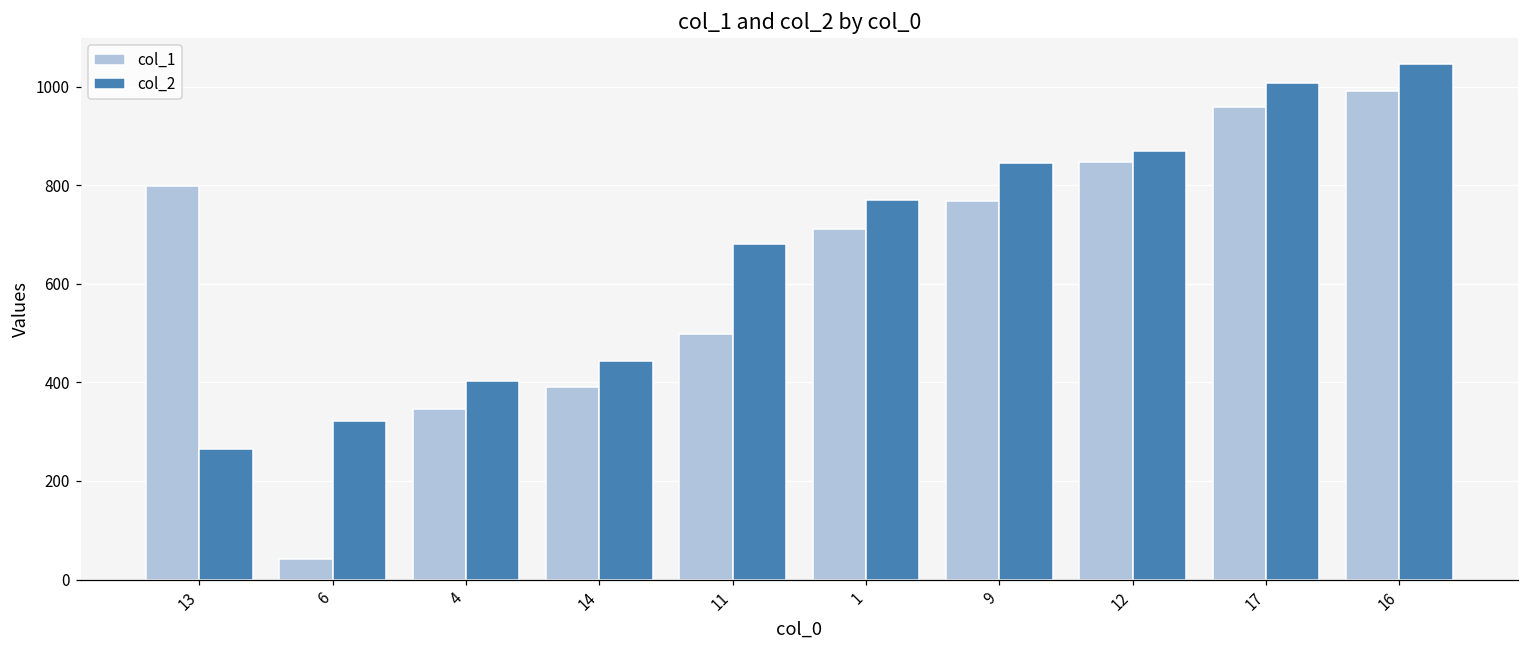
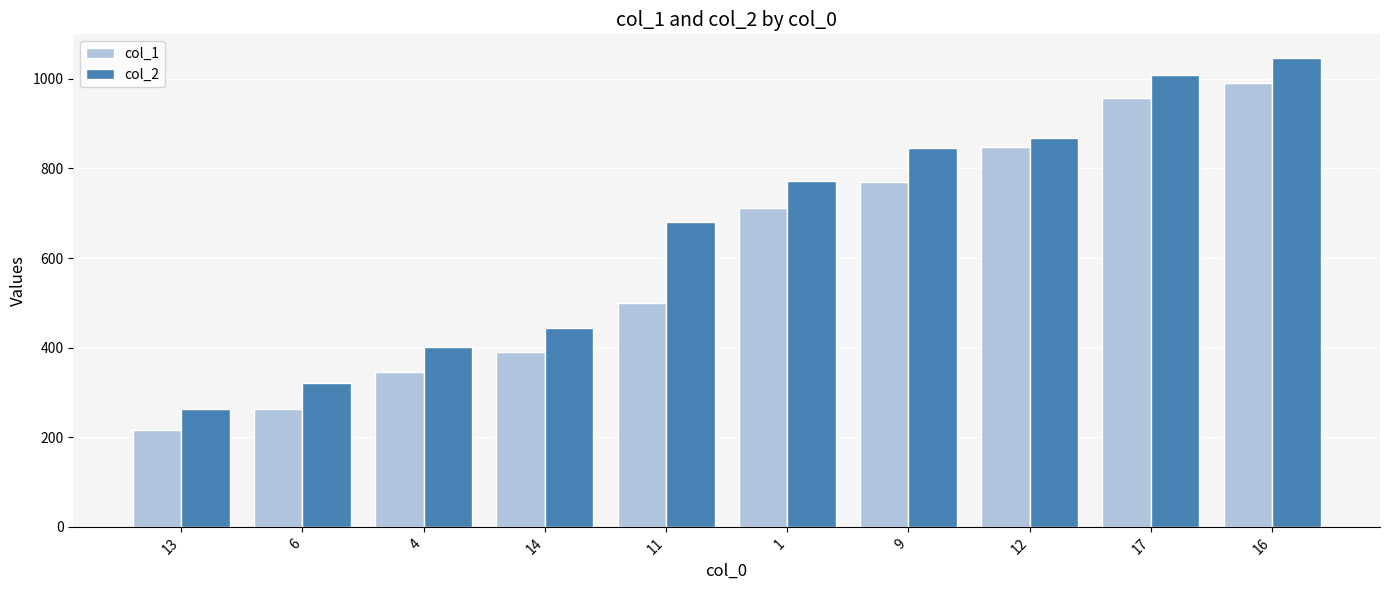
  {
    "col_1": {
-     "13": 800,
-     "6": 40,
+     "13": 220,
+     "6": 260,
      "4": 350,
      "14": 390,
      "11": 500,
      "1": 710,
      "9": 770,
      "12": 850,
      "17": 960,
      "16": 990
    },
    "col_2": {
      "13": 260,
      "6": 320,
      "4": 400,
      "14": 440,
      "11": 680,
      "1": 770,
      "9": 850,
      "12": 870,
      "17": 1010,
      "16": 1050
    }
  }
